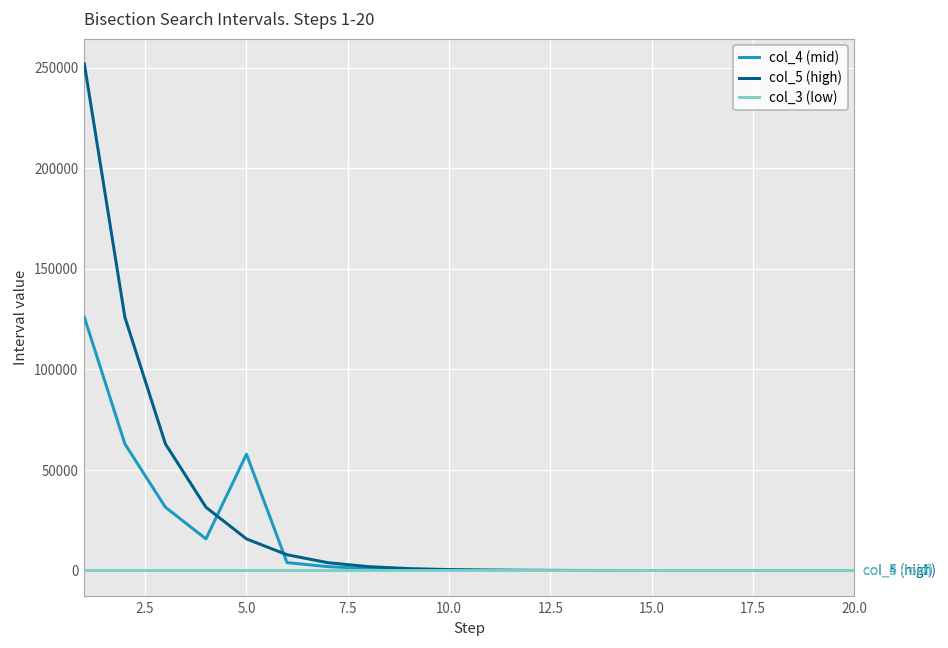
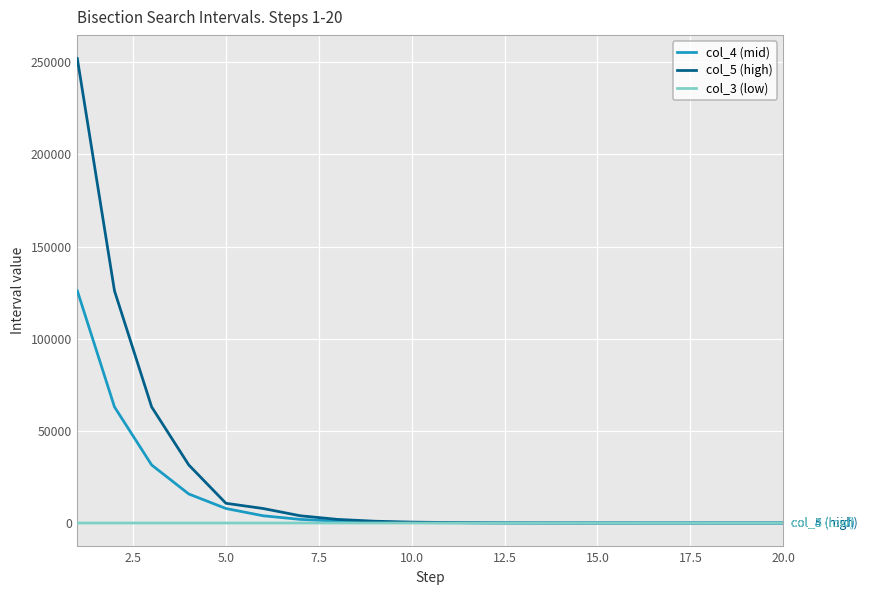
  {
    "col_4 (mid)": {
-     "5.0": 58000
+     "5.0": 8000
    },
    "col_5 (high)": {
-     "5.0": 16000
+     "5.0": 11000
    },
    "col_3 (low)": {
      "5.0": 0
    }
  }
